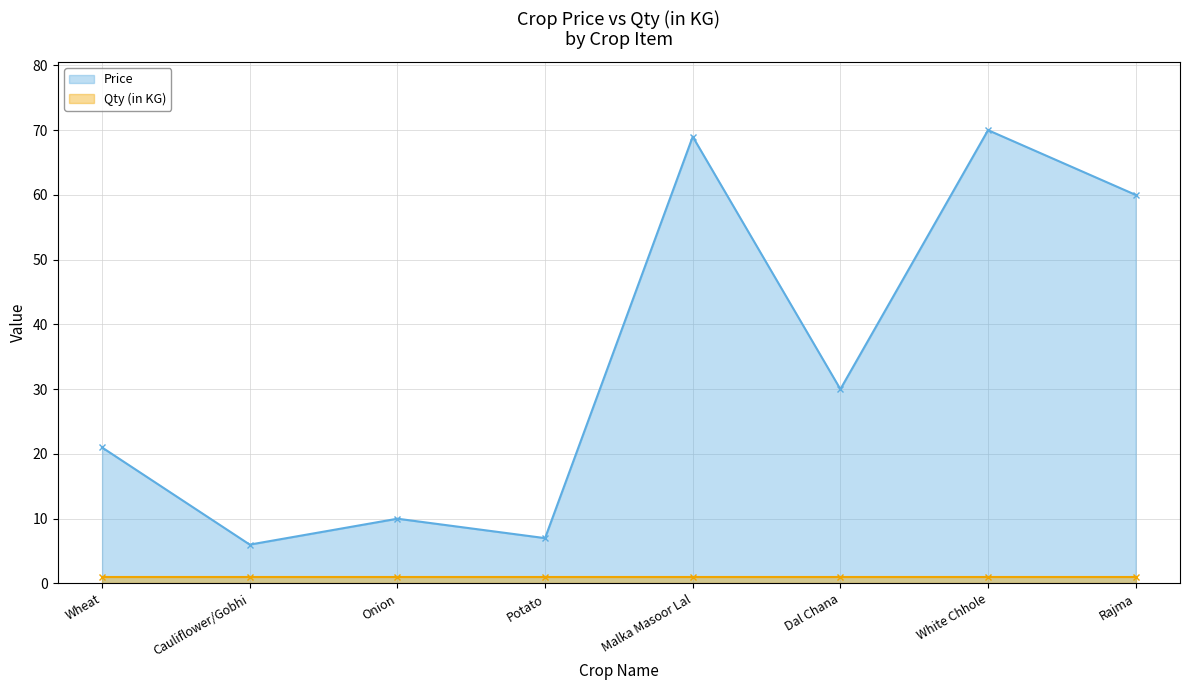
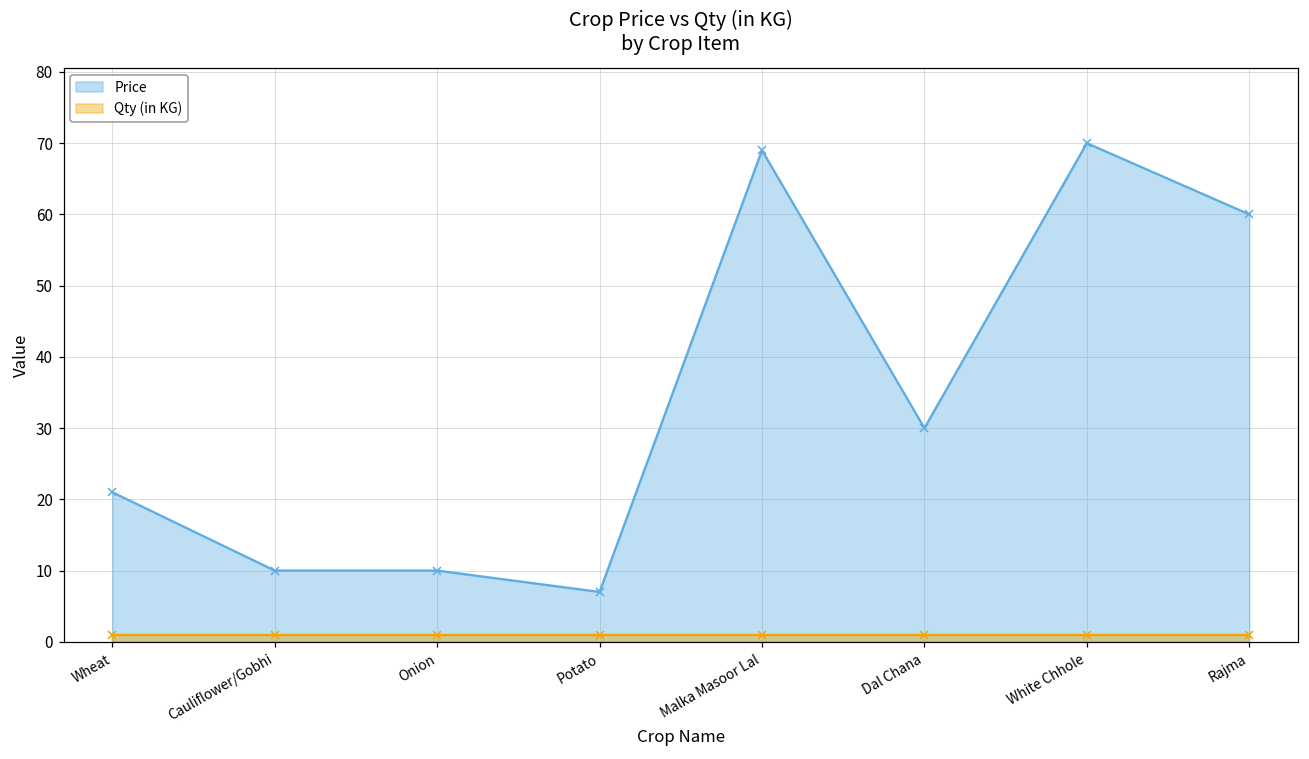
  {
    "Price": {
      "Wheat": 21,
-     "Cauliflower/Gobhi": 6,
+     "Cauliflower/Gobhi": 10,
      "Onion": 10,
      "Potato": 7,
      "Malka Masoor Lal": 69,
      "Dal Chana": 30,
      "White Chhole": 70,
      "Rajma": 60
    },
    "Qty (in KG)": {
      "Wheat": 1,
      "Cauliflower/Gobhi": 1,
      "Onion": 1,
      "Potato": 1,
      "Malka Masoor Lal": 1,
      "Dal Chana": 1,
      "White Chhole": 1,
      "Rajma": 1
    }
  }
